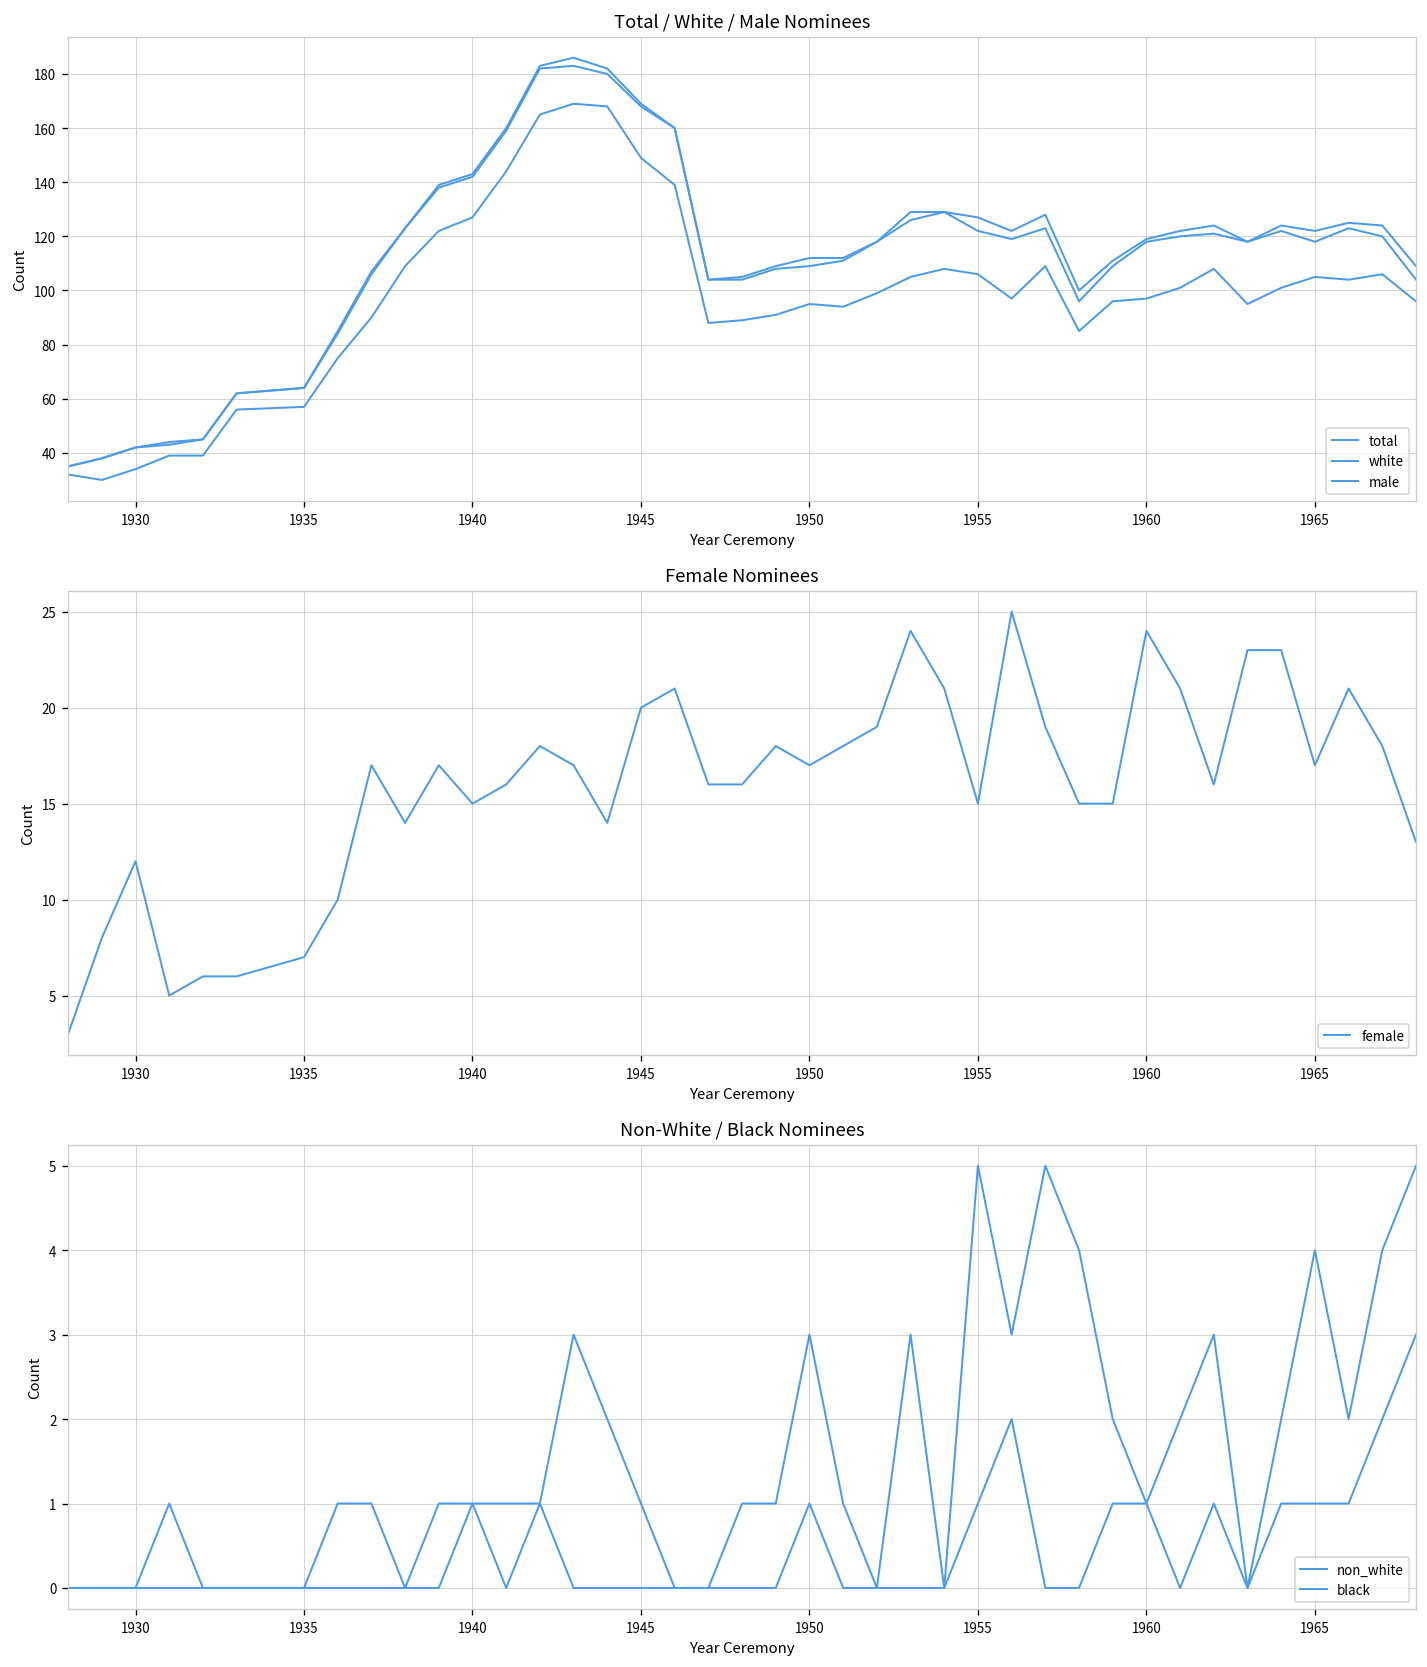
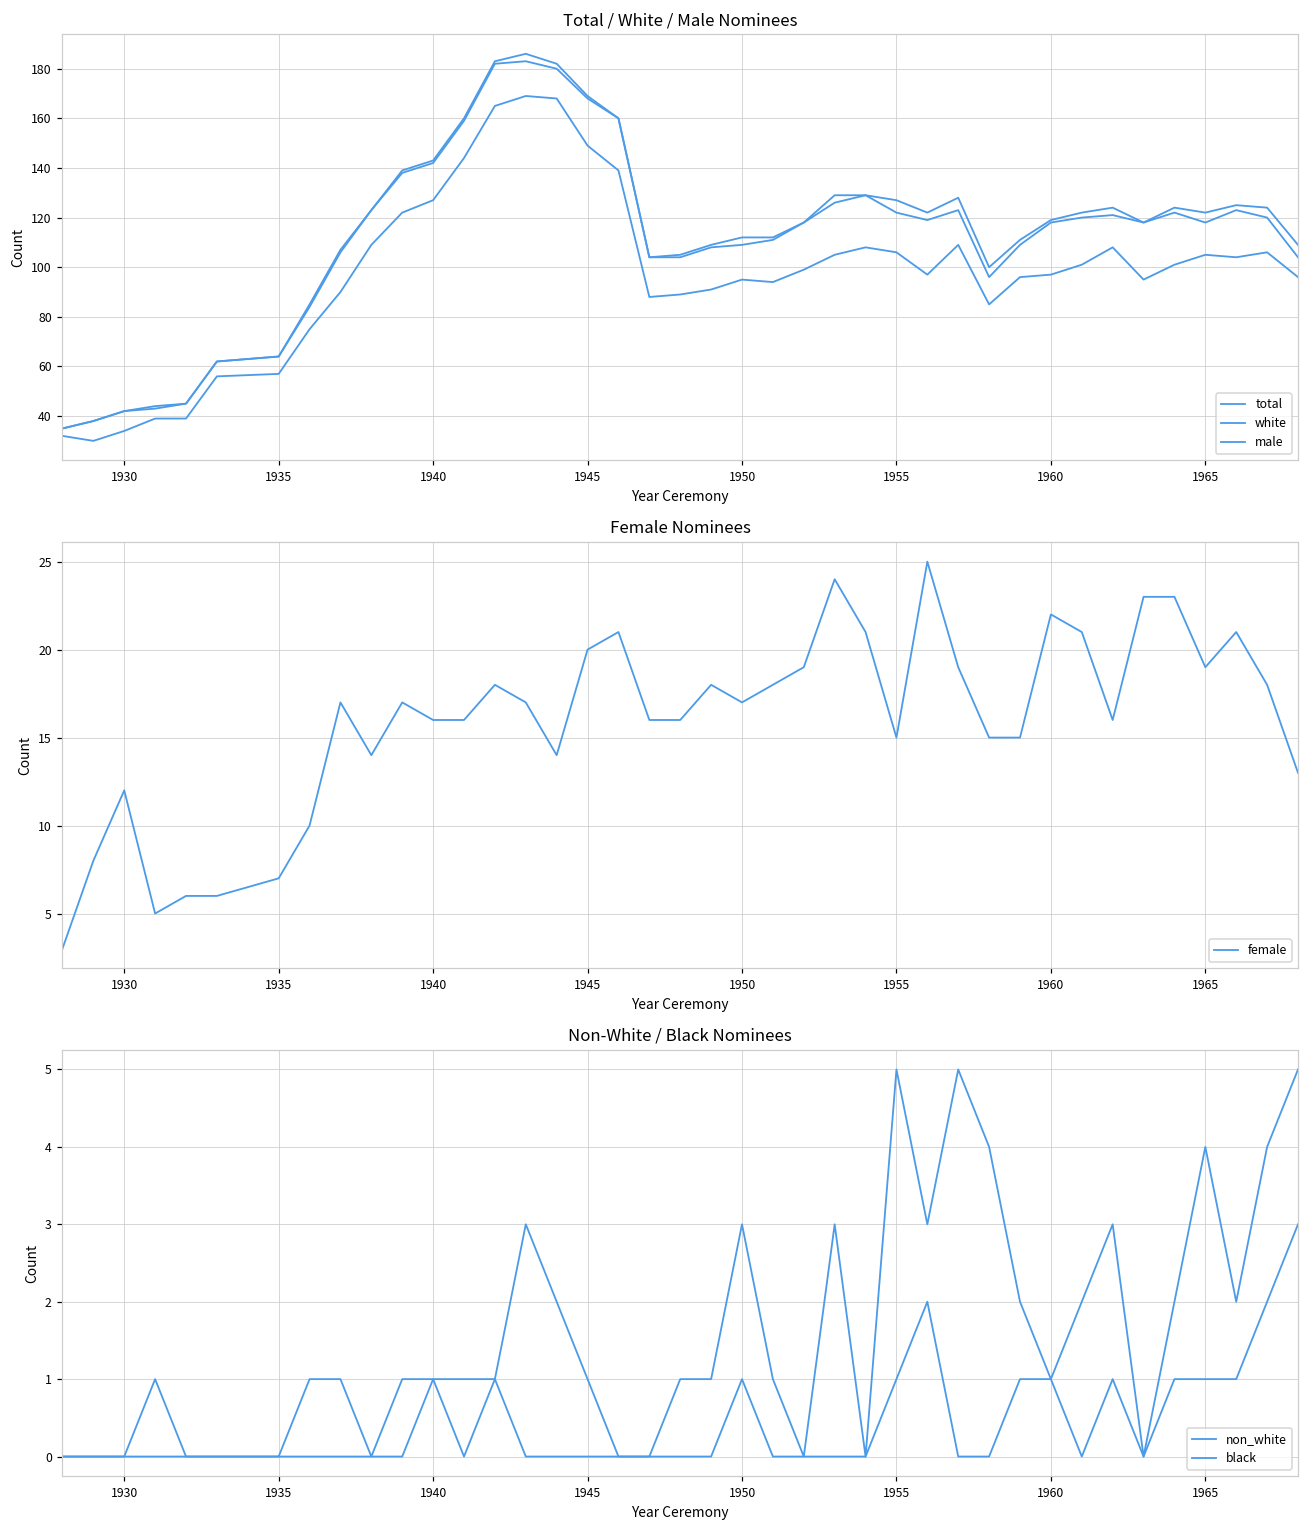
  {
    "Female Nominees": {
      "1930": 12,
      "1935": 7,
-     "1940": 15,
+     "1940": 16,
      "1945": 20,
      "1950": 17,
      "1955": 15,
-     "1960": 24,
-     "1965": 17
+     "1960": 22,
+     "1965": 19
    }
  }
